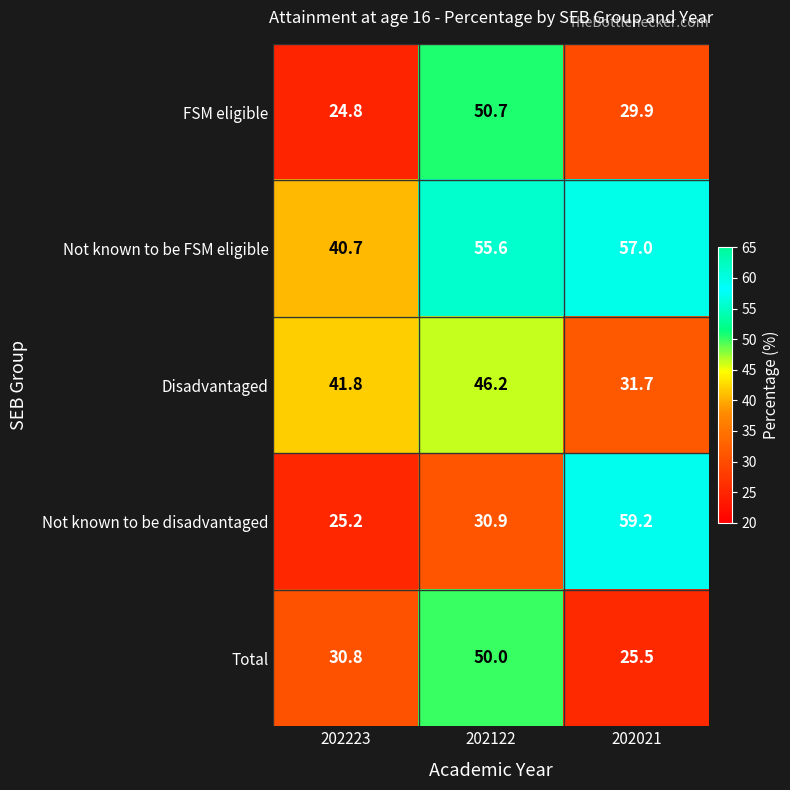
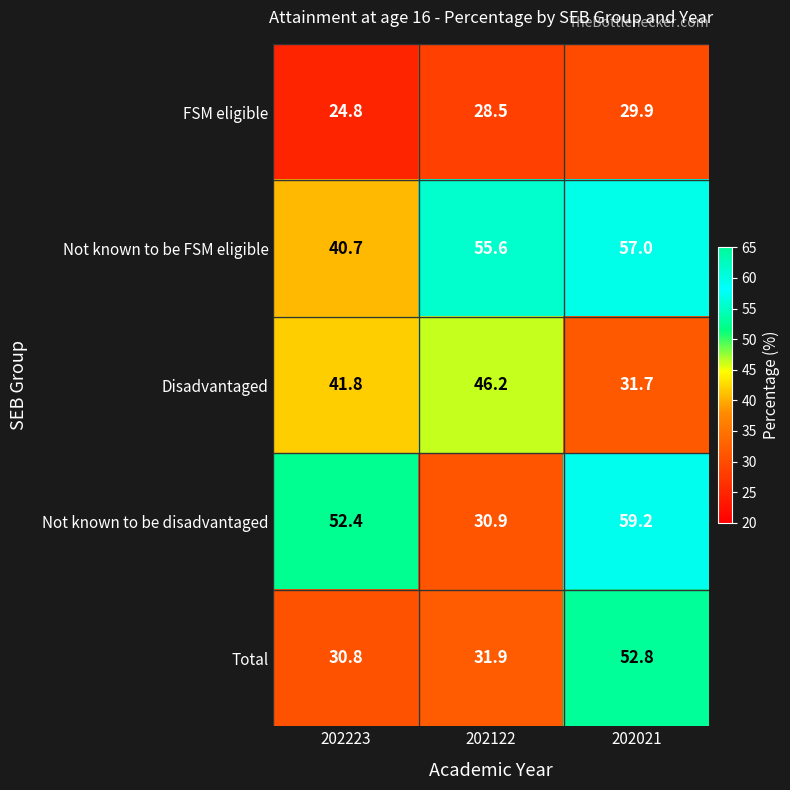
  {
    "FSM eligible": {
      "202223": 24.8,
-     "202122": 50.7,
+     "202122": 28.5,
      "202021": 29.9
    },
    "Not known to be FSM eligible": {
      "202223": 40.7,
      "202122": 55.6,
      "202021": 57.0
    },
    "Disadvantaged": {
      "202223": 41.8,
      "202122": 46.2,
      "202021": 31.7
    },
    "Not known to be disadvantaged": {
-     "202223": 25.2,
+     "202223": 52.4,
      "202122": 30.9,
      "202021": 59.2
    },
    "Total": {
      "202223": 30.8,
-     "202122": 50.0,
-     "202021": 25.5
+     "202122": 31.9,
+     "202021": 52.8
    }
  }
